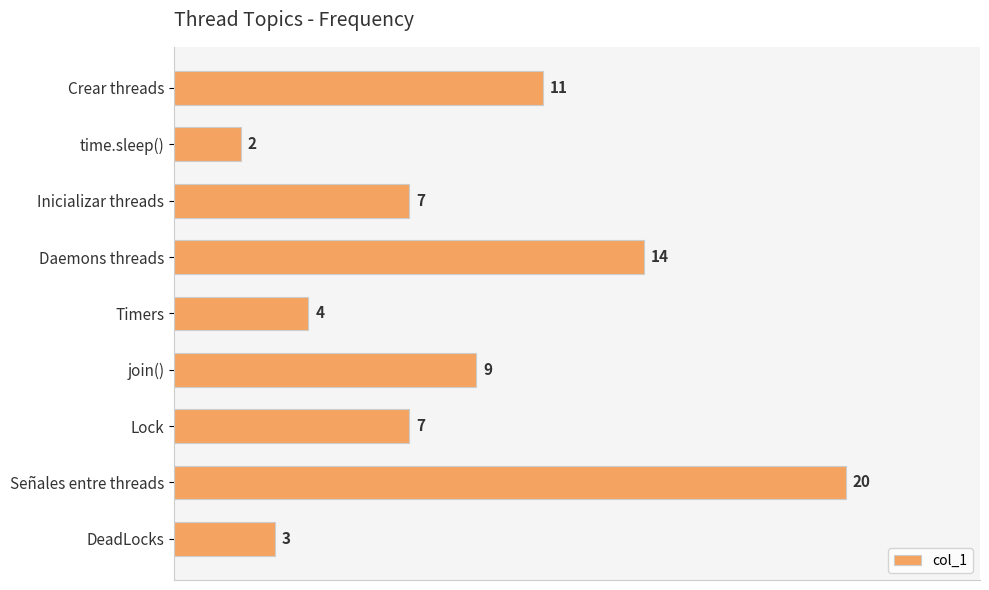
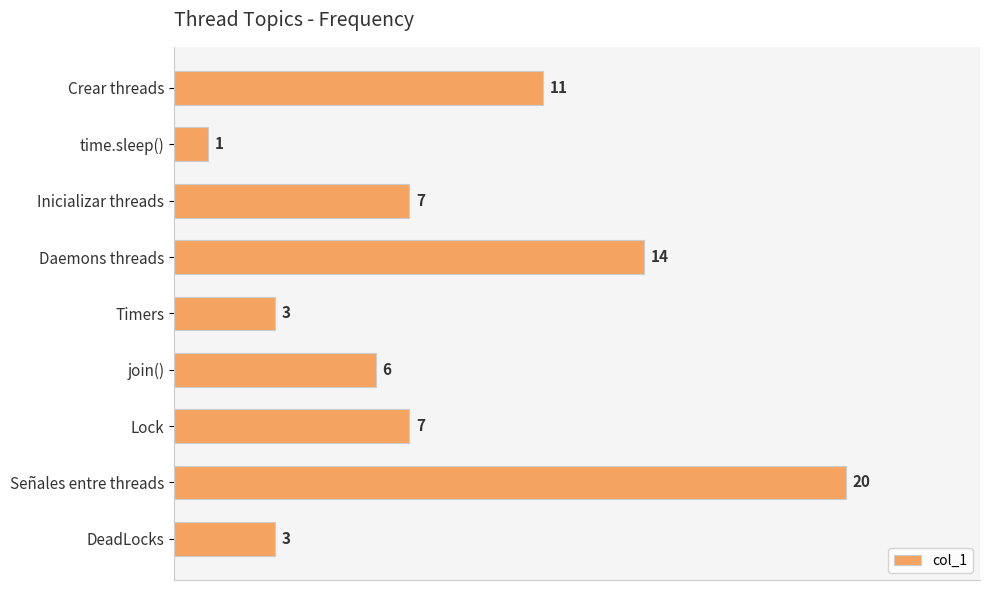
  {
    "Crear threads": 11,
-   "time.sleep()": 2,
+   "time.sleep()": 1,
    "Inicializar threads": 7,
    "Daemons threads": 14,
-   "Timers": 4,
-   "join()": 9,
+   "Timers": 3,
+   "join()": 6,
    "Lock": 7,
    "Señales entre threads": 20,
    "DeadLocks": 3
  }
